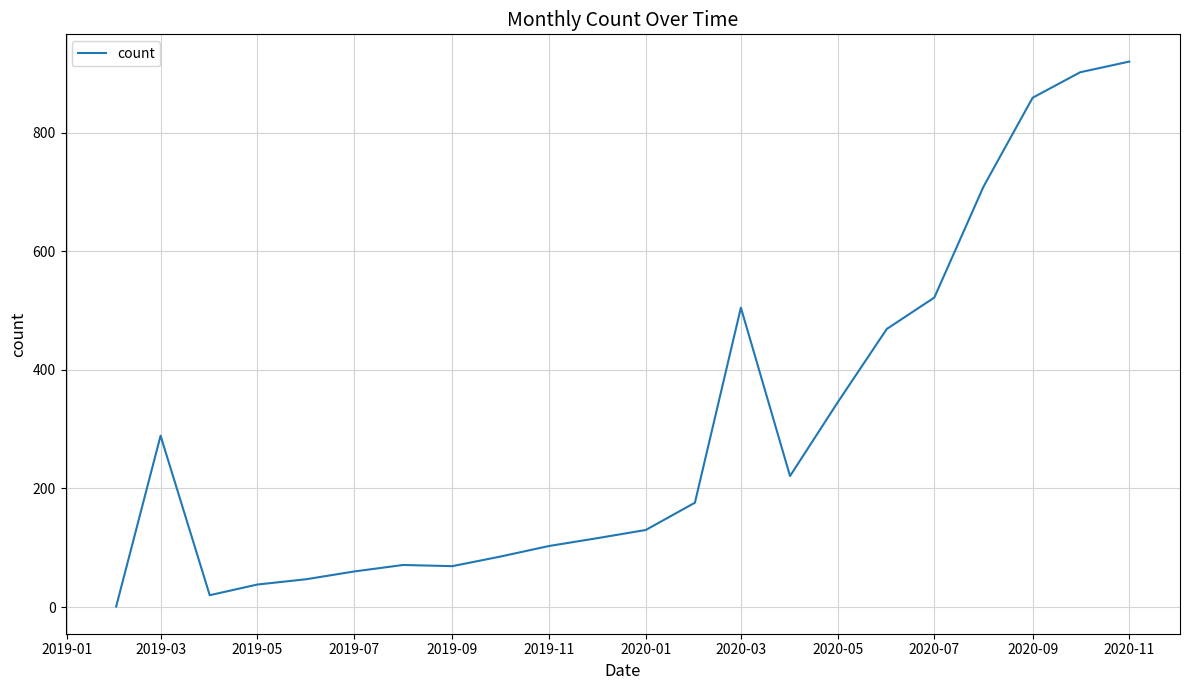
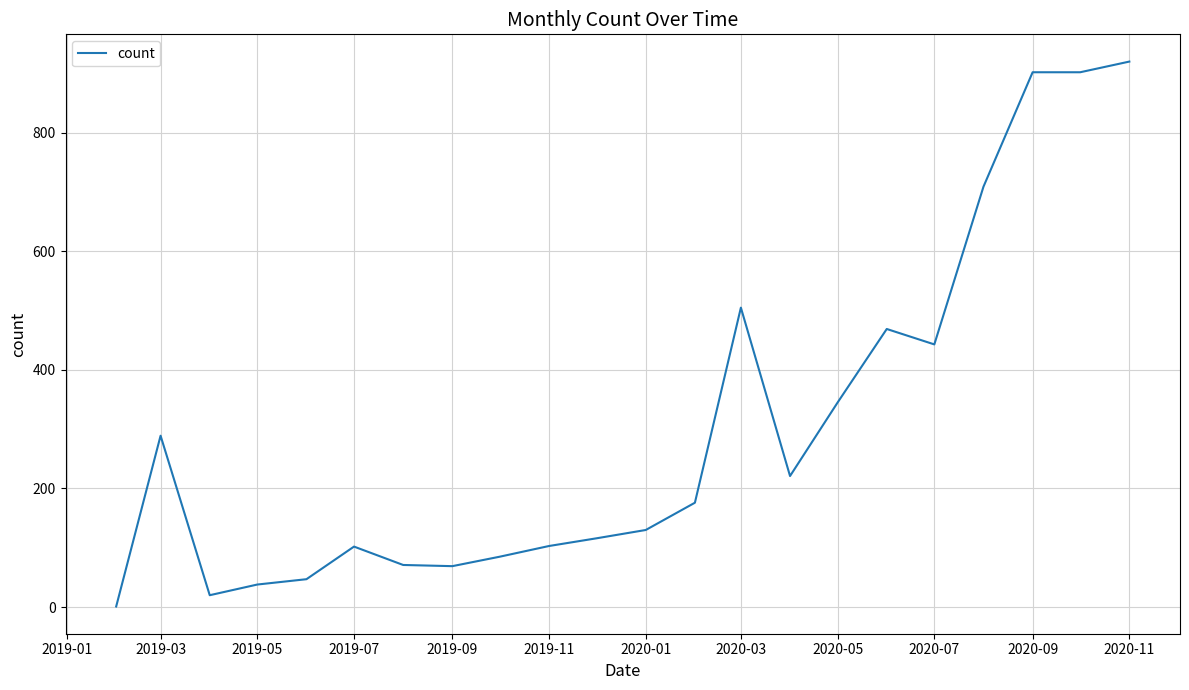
  {
    "2019-03": 290,
    "2019-05": 40,
-   "2019-07": 60,
+   "2019-07": 100,
    "2019-09": 70,
    "2019-11": 100,
    "2020-01": 130,
    "2020-03": 510,
    "2020-05": 350,
-   "2020-07": 520,
-   "2020-09": 860,
+   "2020-07": 440,
+   "2020-09": 900,
    "2020-11": 920
  }
